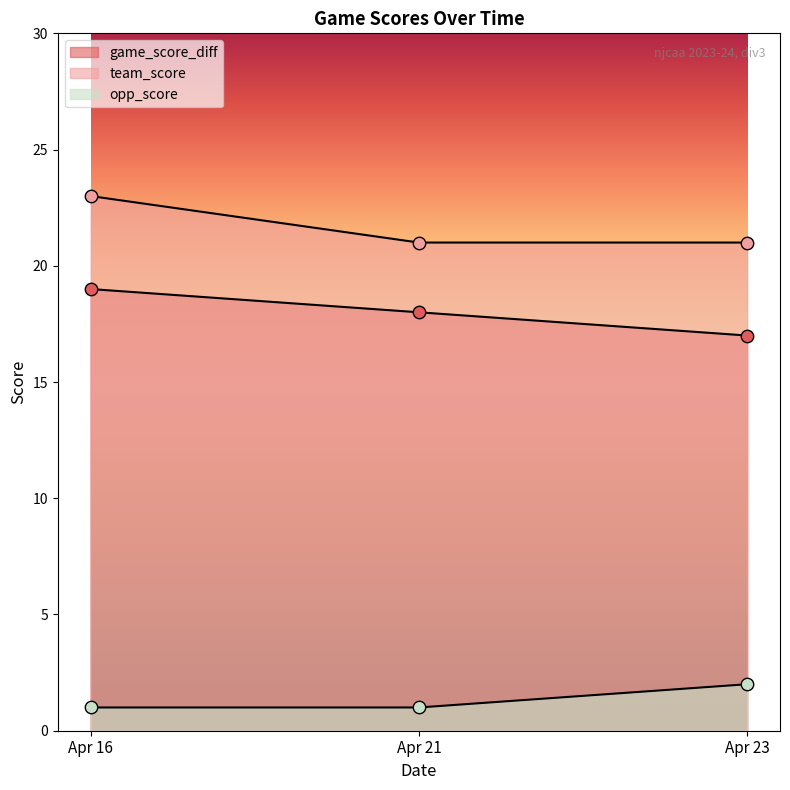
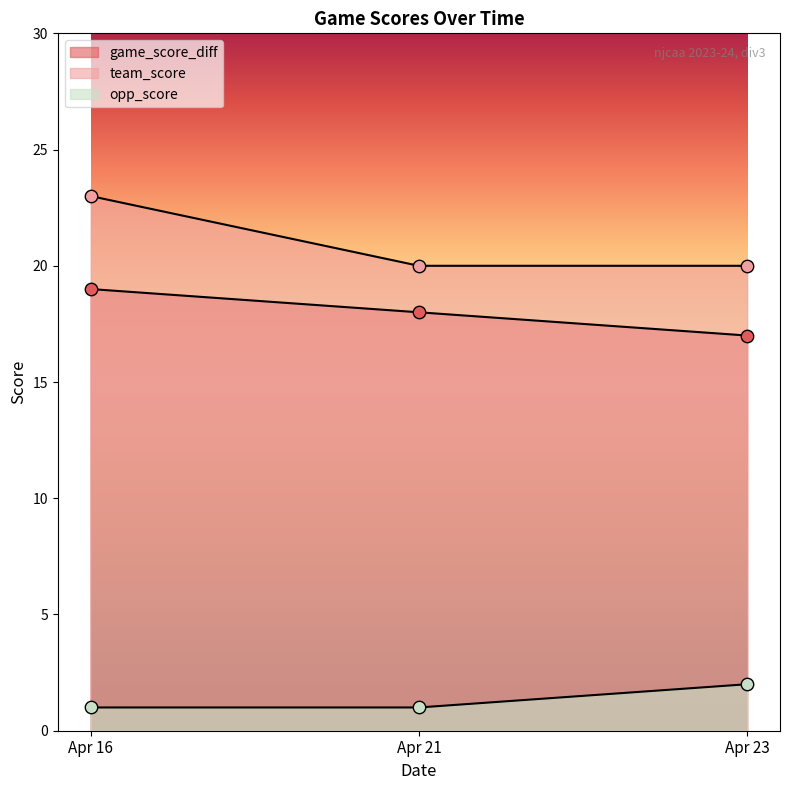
  {
    "game_score_diff": {
      "Apr 16": 19,
      "Apr 21": 18,
      "Apr 23": 17
    },
    "team_score": {
      "Apr 16": 23,
-     "Apr 21": 21,
-     "Apr 23": 21
+     "Apr 21": 20,
+     "Apr 23": 20
    },
    "opp_score": {
      "Apr 16": 1,
      "Apr 21": 1,
      "Apr 23": 2
    }
  }
